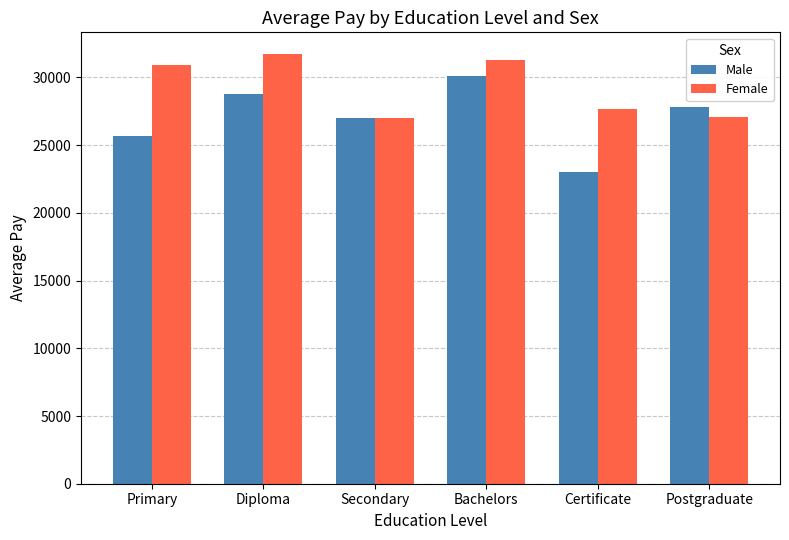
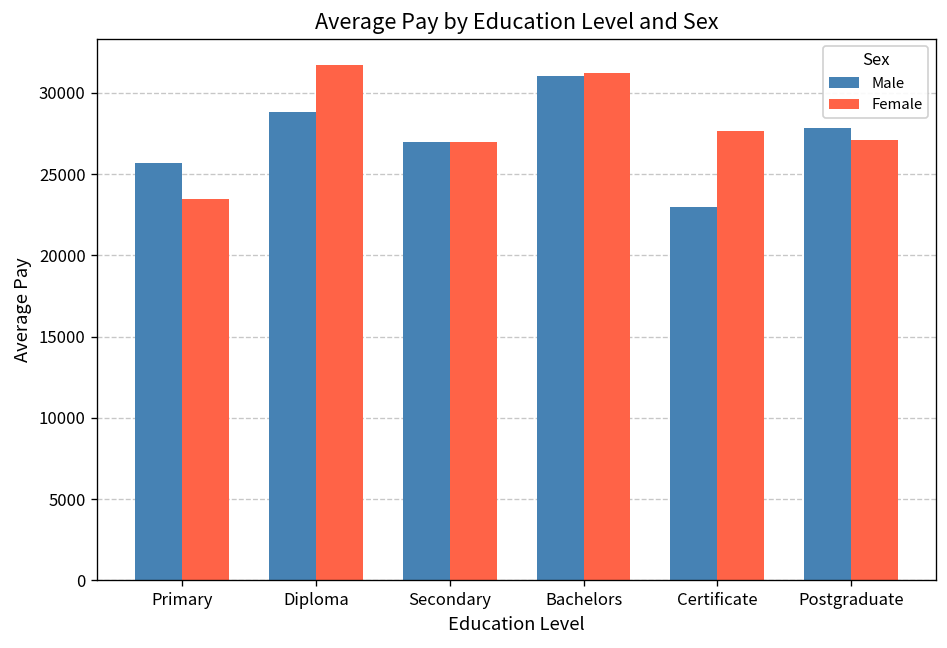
  {
    "Male": {
      "Primary": 25700,
      "Diploma": 28800,
      "Secondary": 27000,
-     "Bachelors": 30100,
+     "Bachelors": 31100,
      "Certificate": 23000,
      "Postgraduate": 27900
    },
    "Female": {
-     "Primary": 31000,
+     "Primary": 23500,
      "Diploma": 31700,
      "Secondary": 27000,
      "Bachelors": 31300,
      "Certificate": 27700,
      "Postgraduate": 27100
    }
  }
